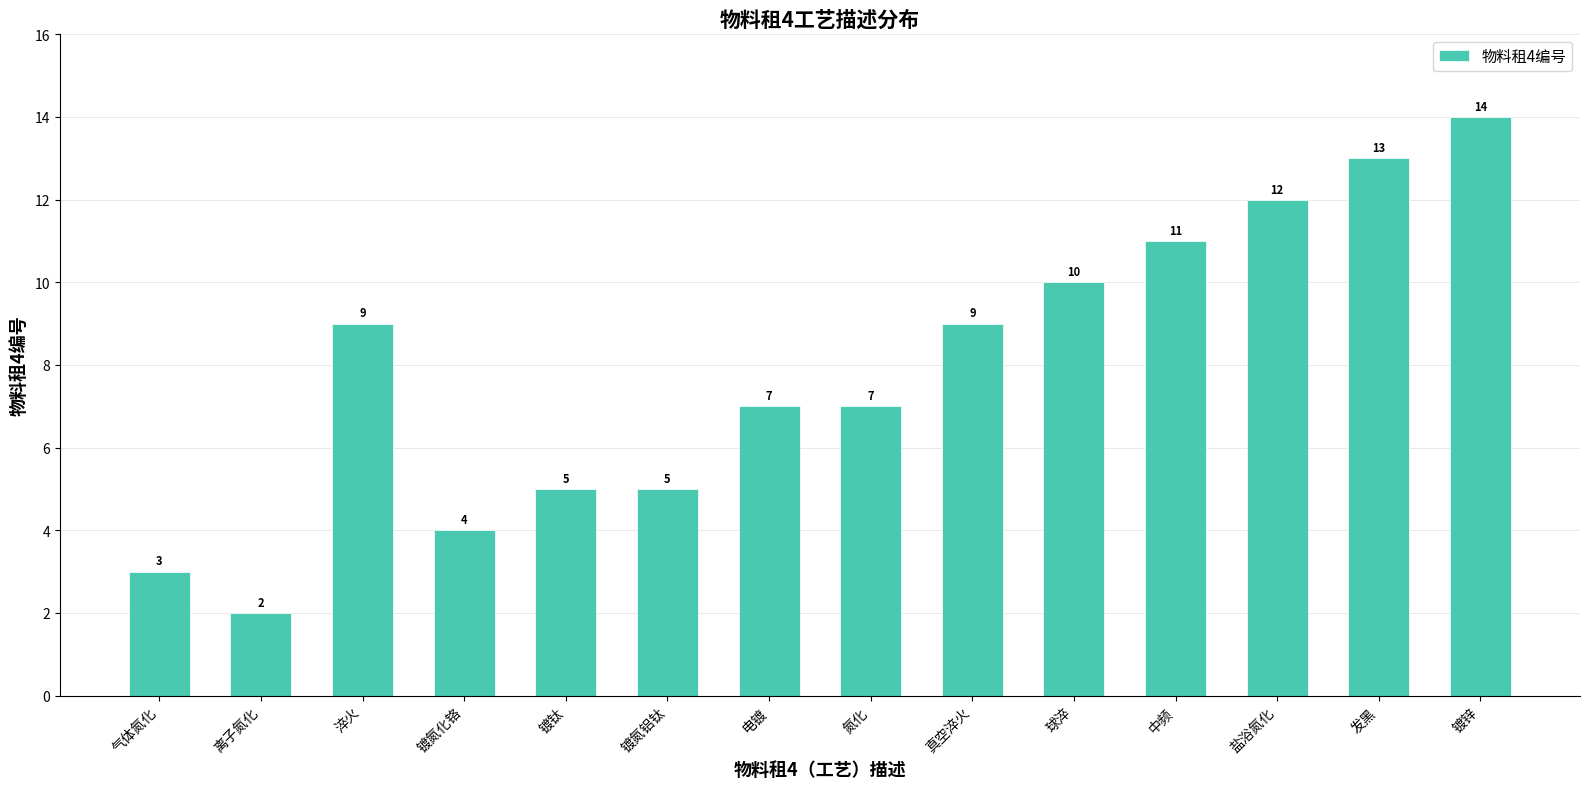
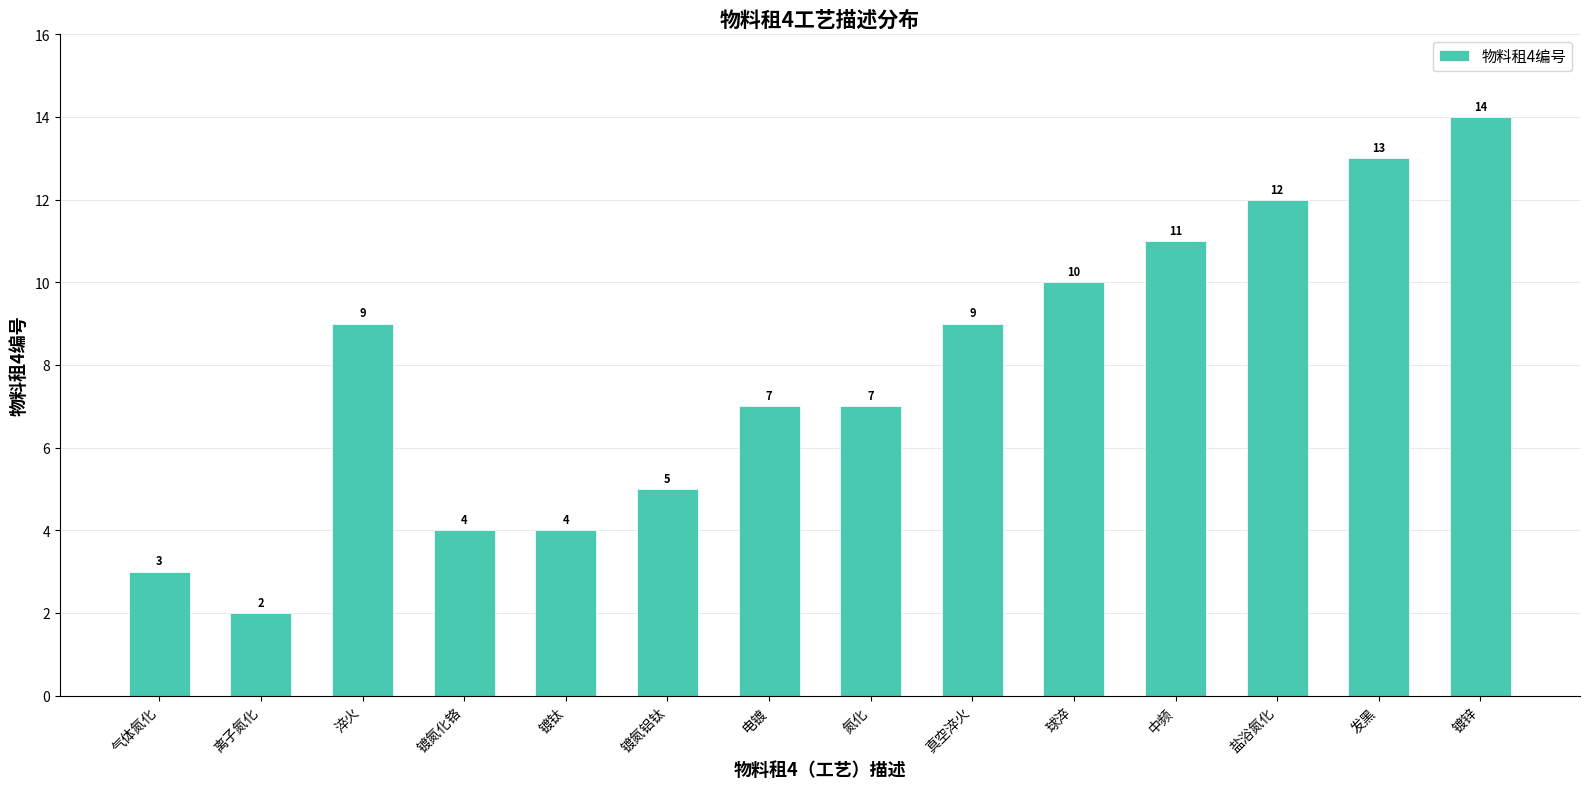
  {
    "气体氮化": 3,
    "离子氮化": 2,
    "淬火": 9,
    "镀氮化铬": 4,
-   "镀钛": 5,
+   "镀钛": 4,
    "镀氮铝钛": 5,
    "电镀": 7,
    "氮化": 7,
    "真空淬火": 9,
    "球淬": 10,
    "中频": 11,
    "盐浴氮化": 12,
    "发黑": 13,
    "镀锌": 14
  }
